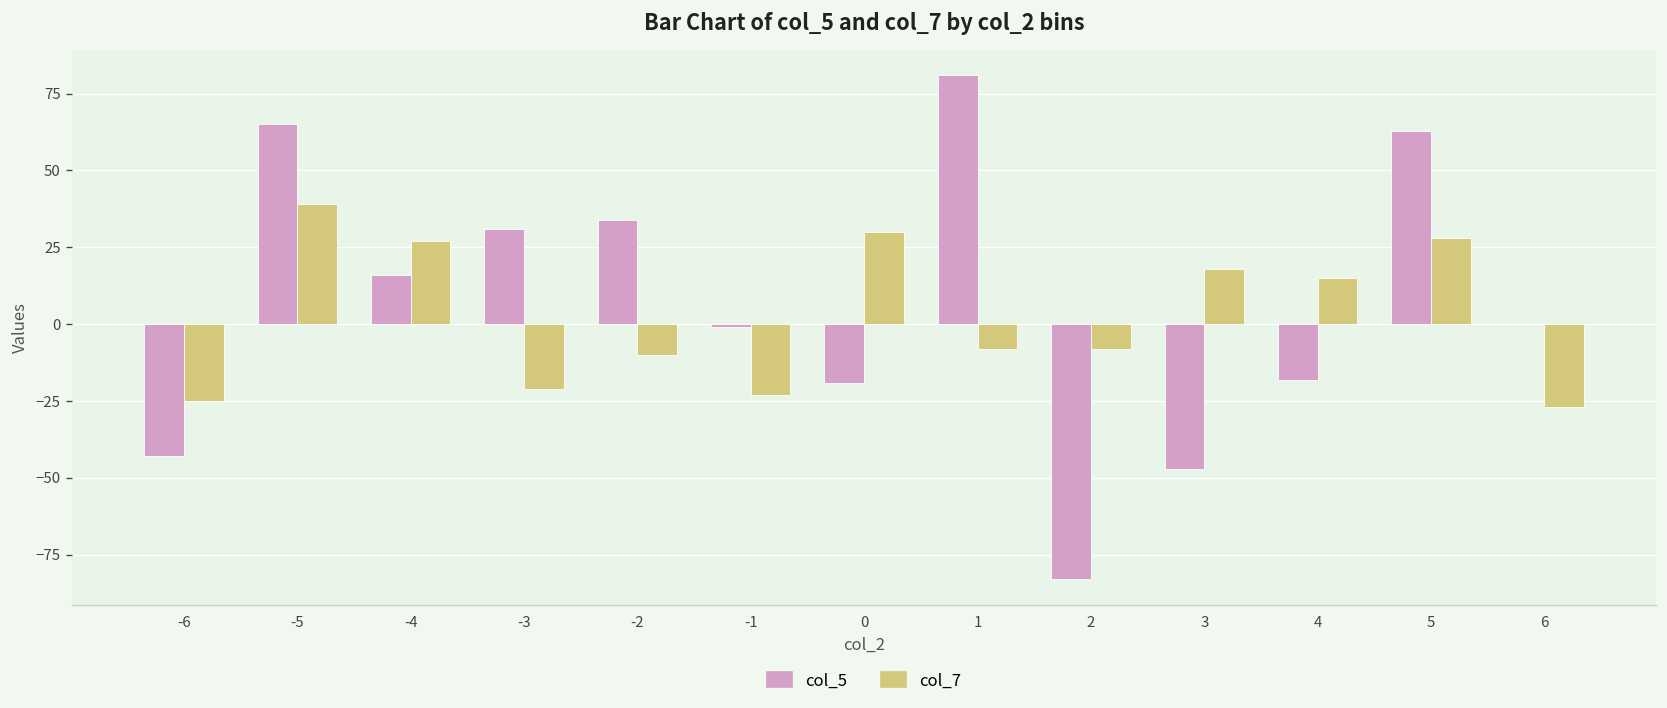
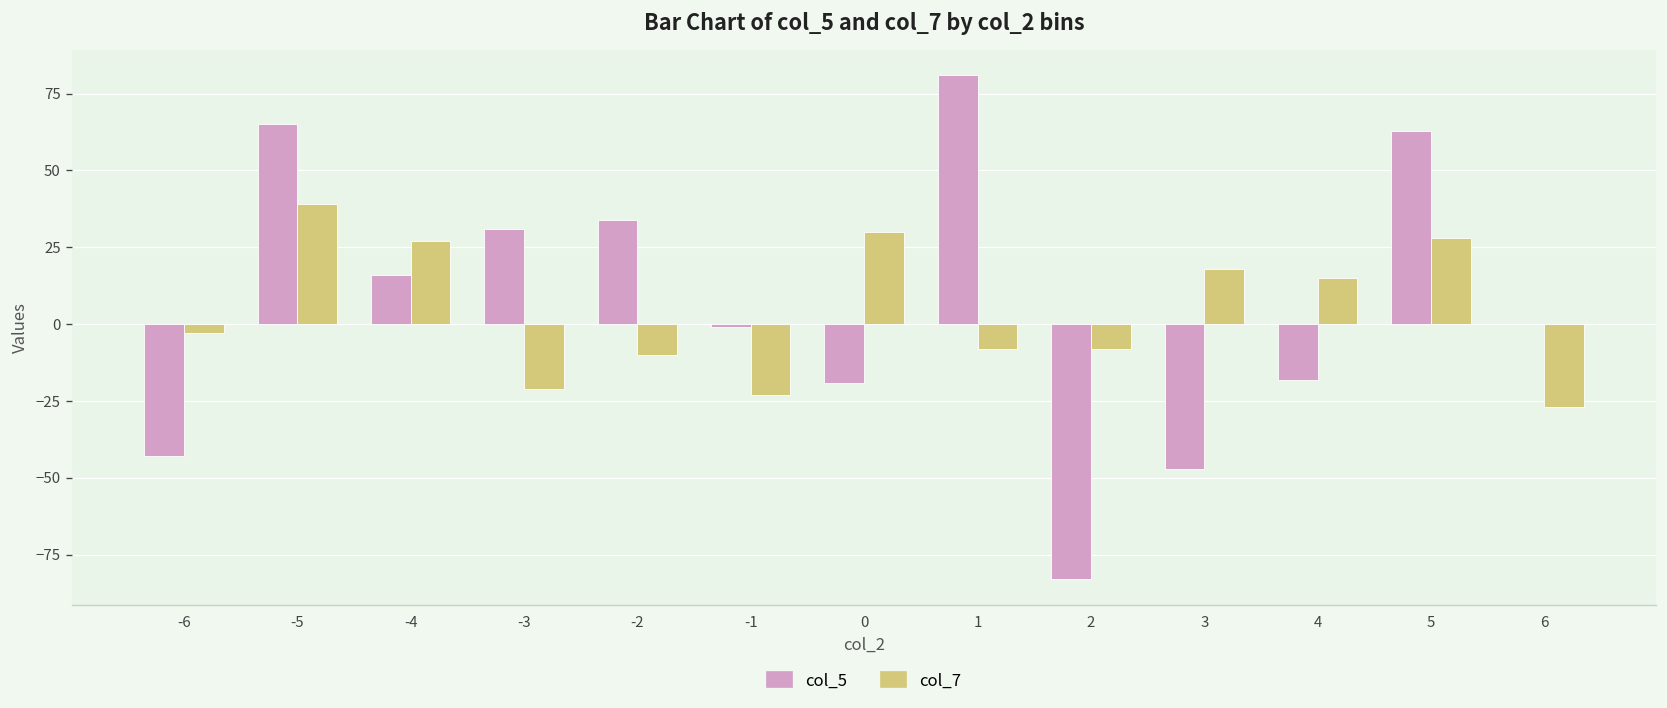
  {
    "col_5": {
      "-6": -43,
      "-5": 65,
      "-4": 16,
      "-3": 31,
      "-2": 34,
      "-1": -1,
      "0": -19,
      "1": 81,
      "2": -83,
      "3": -47,
      "4": -18,
      "5": 63,
      "6": 0
    },
    "col_7": {
-     "-6": -25,
+     "-6": -3,
      "-5": 39,
      "-4": 27,
      "-3": -21,
      "-2": -10,
      "-1": -23,
      "0": 30,
      "1": -8,
      "2": -8,
      "3": 18,
      "4": 15,
      "5": 28,
      "6": -27
    }
  }
